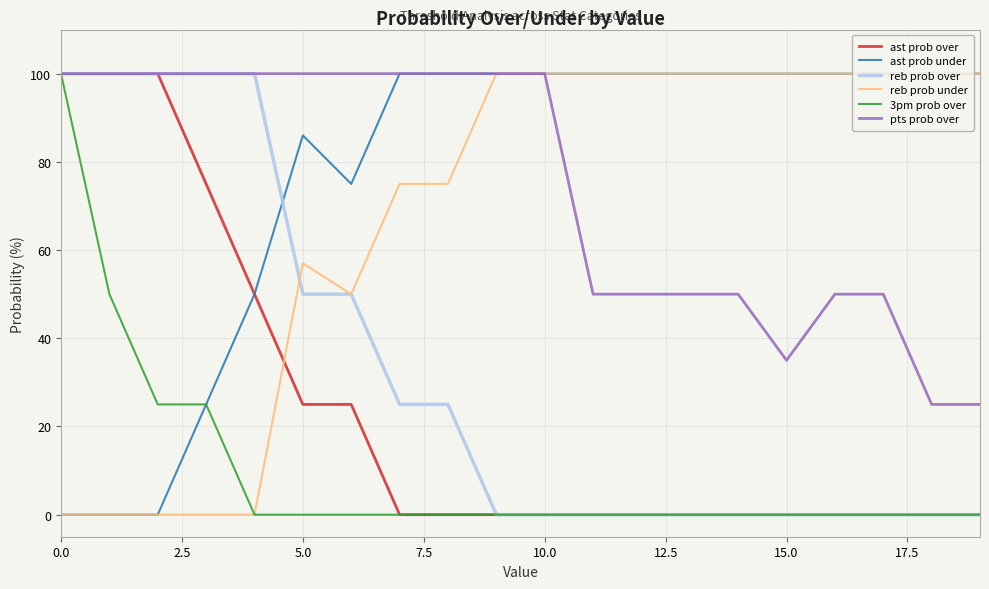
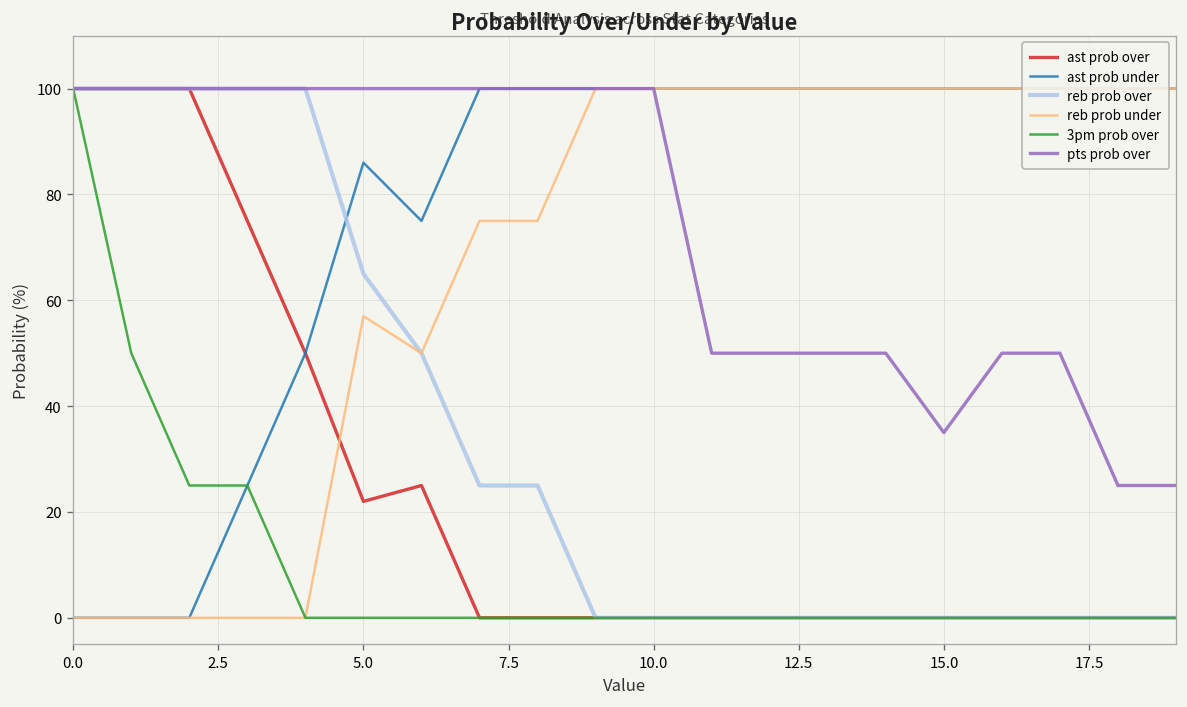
  {
    "ast prob over": {
-     "5.0": 25
+     "5.0": 22
    },
    "ast prob under": {
      "5.0": 86
    },
    "reb prob over": {
-     "5.0": 50
+     "5.0": 65
    },
    "reb prob under": {
      "5.0": 57
    },
    "3pm prob over": {
      "5.0": 0
    },
    "pts prob over": {
      "5.0": 100,
      "15.0": 35
    }
  }
